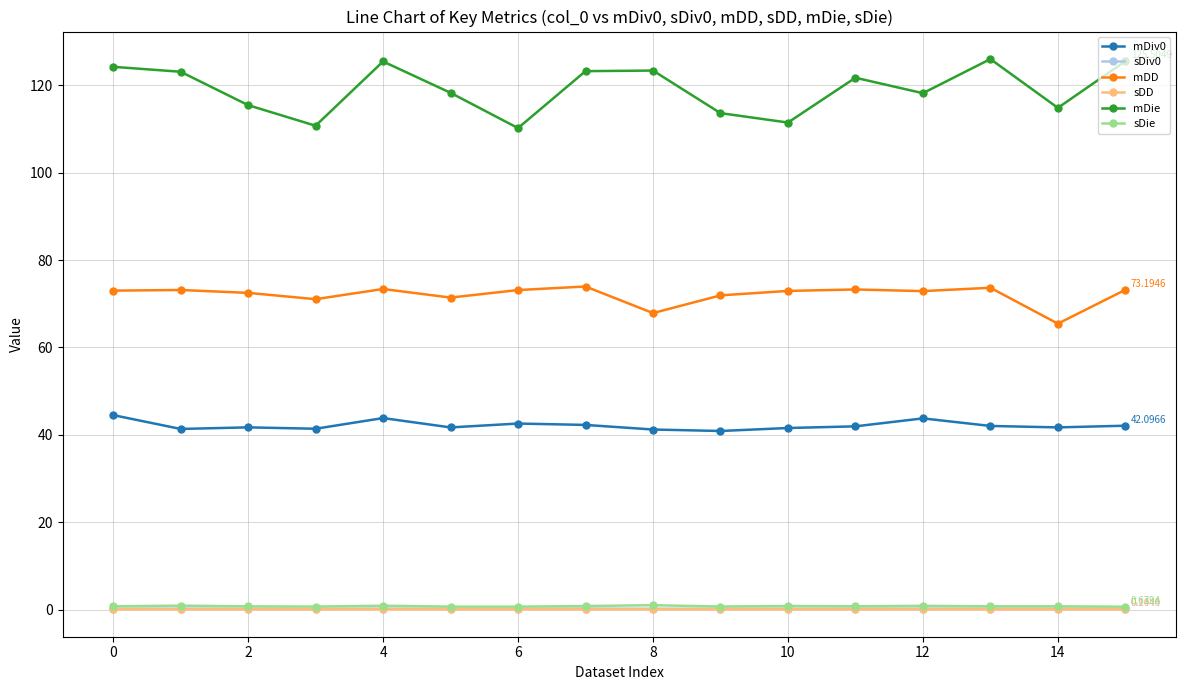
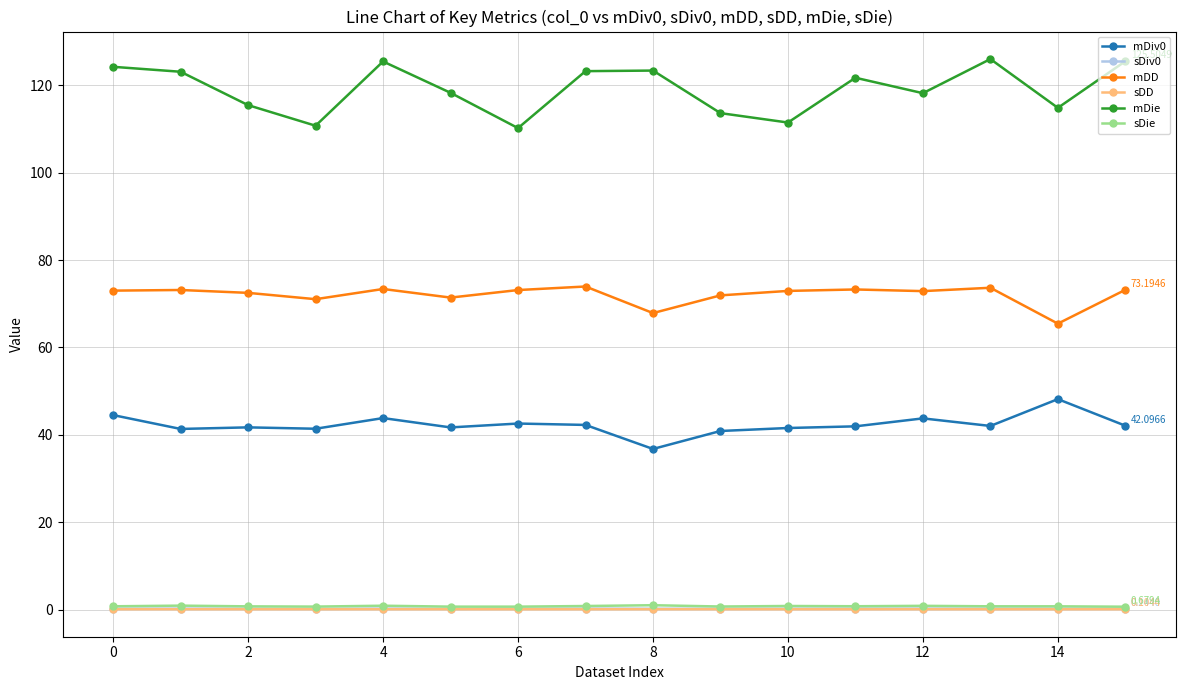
  {
    "mDiv0": {
      "0": 45,
      "2": 42,
      "4": 44,
      "6": 43,
-     "8": 41,
+     "8": 37,
      "10": 42,
      "12": 44,
-     "14": 42
+     "14": 48
    },
    "sDD": {
      "0": 0,
      "2": 0,
      "4": 0,
      "6": 0,
      "8": 0,
      "10": 0,
      "12": 0,
      "14": 0
    },
    "mDD": {
      "0": 73,
      "2": 72,
      "4": 73,
      "6": 73,
      "8": 68,
      "10": 73,
      "12": 73,
      "14": 65
    },
    "mDie": {
      "0": 124,
      "2": 115,
      "4": 125,
      "6": 110,
      "8": 123,
      "10": 111,
      "12": 118,
      "14": 115
    },
    "sDie": {
      "4": 1,
      "8": 1,
      "10": 1,
      "12": 1
    }
  }
